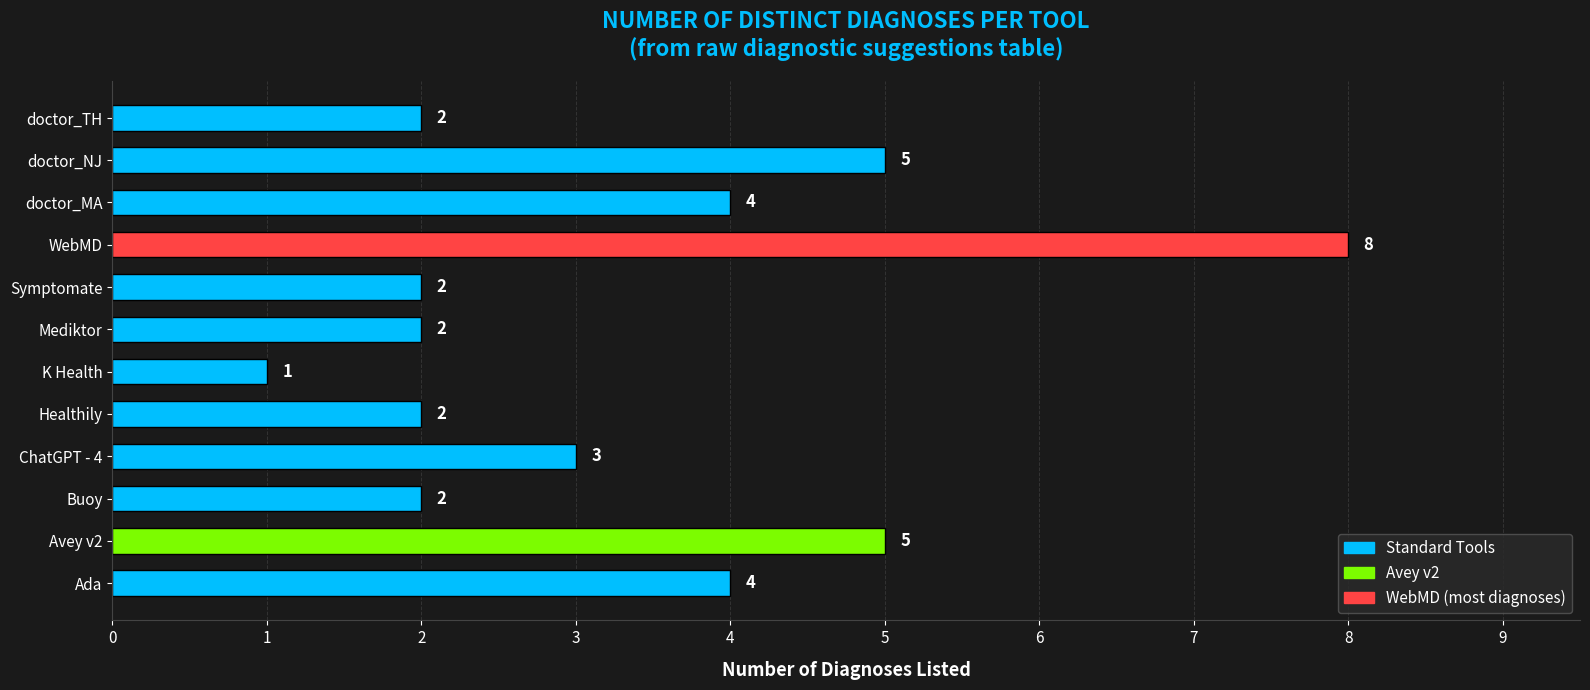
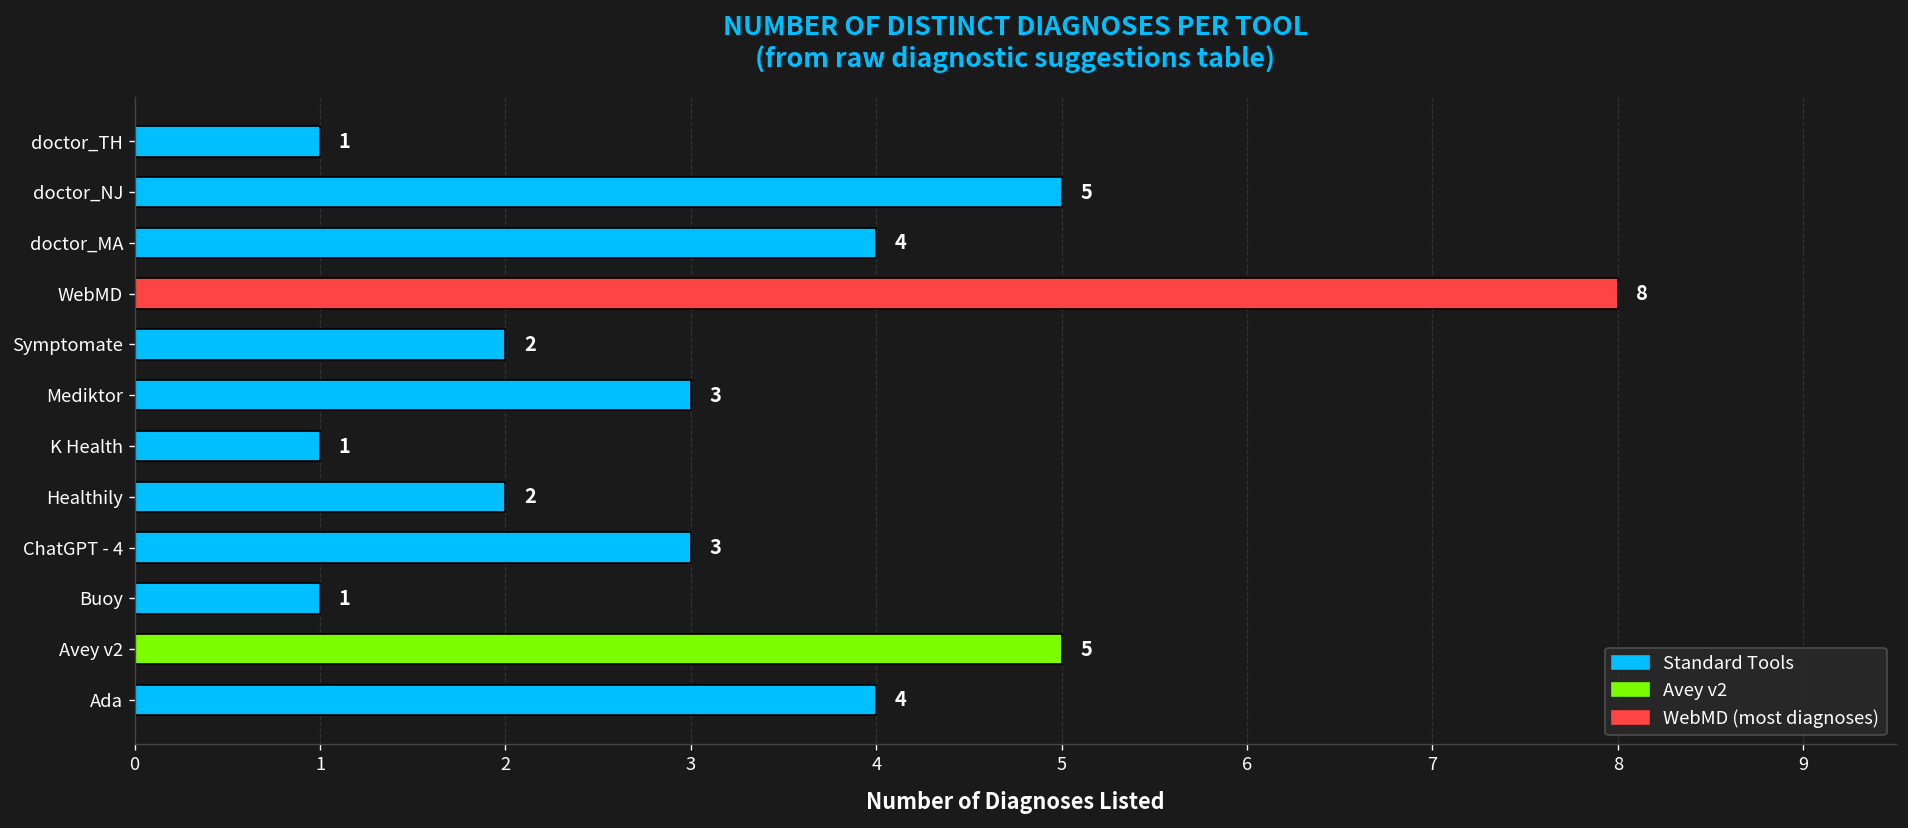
  {
-   "doctor_TH": 2,
+   "doctor_TH": 1,
    "doctor_NJ": 5,
    "doctor_MA": 4,
    "WebMD": 8,
    "Symptomate": 2,
-   "Mediktor": 2,
+   "Mediktor": 3,
    "K Health": 1,
    "Healthily": 2,
    "ChatGPT - 4": 3,
-   "Buoy": 2,
+   "Buoy": 1,
    "Avey v2": 5,
    "Ada": 4
  }
